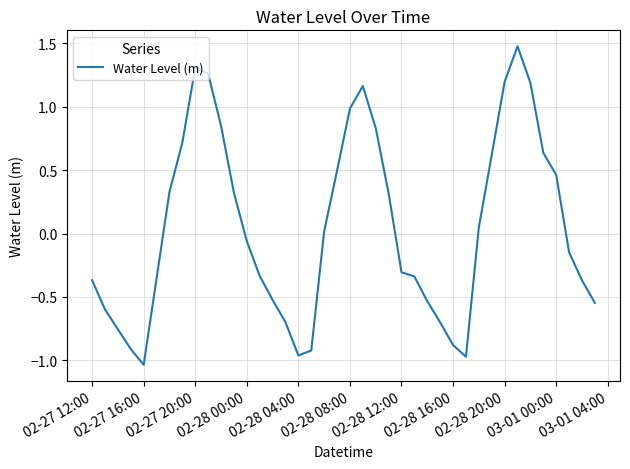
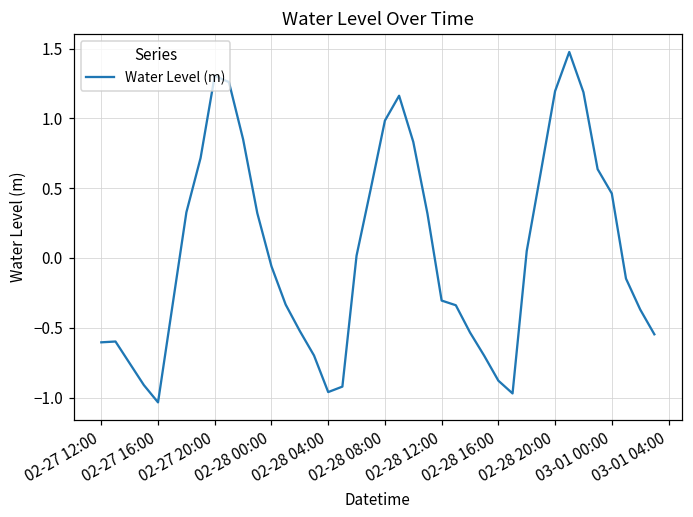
  {
-   "02-27 12:00": -0.37,
+   "02-27 12:00": -0.60,
    "02-27 16:00": -1.03,
    "02-28 00:00": -0.06,
    "02-28 04:00": -0.96,
    "02-28 08:00": 0.98,
    "02-28 12:00": -0.30,
    "02-28 16:00": -0.88,
    "02-28 20:00": 1.20,
    "03-01 00:00": 0.46
  }
